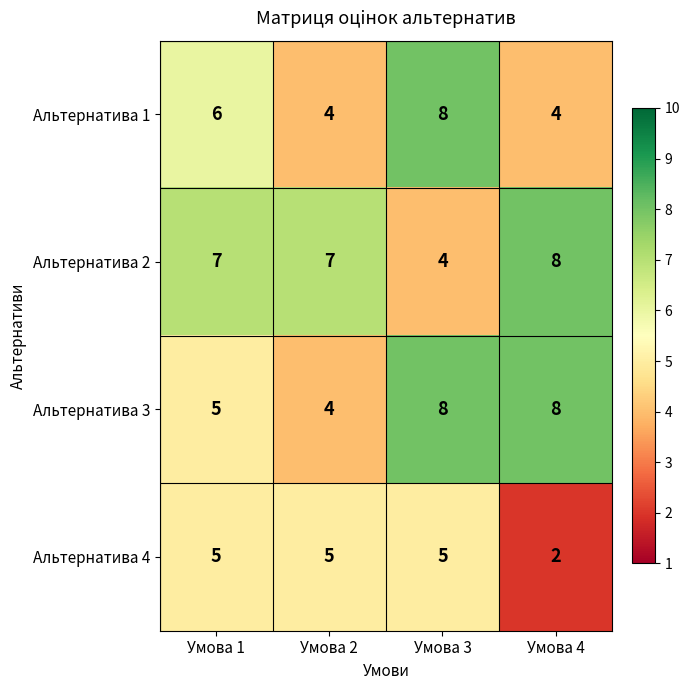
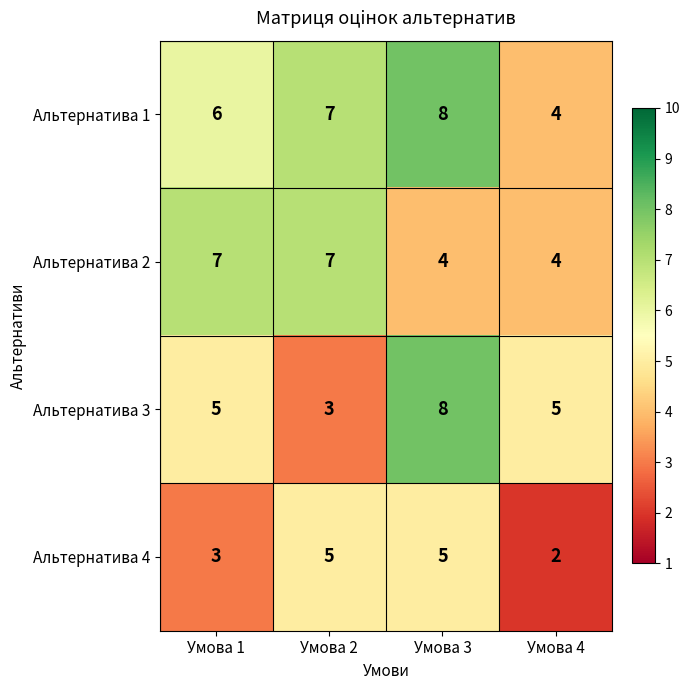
  {
    "Альтернатива 1": {
      "Умова 1": 6,
-     "Умова 2": 4,
+     "Умова 2": 7,
      "Умова 3": 8,
      "Умова 4": 4
    },
    "Альтернатива 2": {
      "Умова 1": 7,
      "Умова 2": 7,
      "Умова 3": 4,
-     "Умова 4": 8
+     "Умова 4": 4
    },
    "Альтернатива 3": {
      "Умова 1": 5,
-     "Умова 2": 4,
+     "Умова 2": 3,
      "Умова 3": 8,
-     "Умова 4": 8
+     "Умова 4": 5
    },
    "Альтернатива 4": {
-     "Умова 1": 5,
+     "Умова 1": 3,
      "Умова 2": 5,
      "Умова 3": 5,
      "Умова 4": 2
    }
  }
